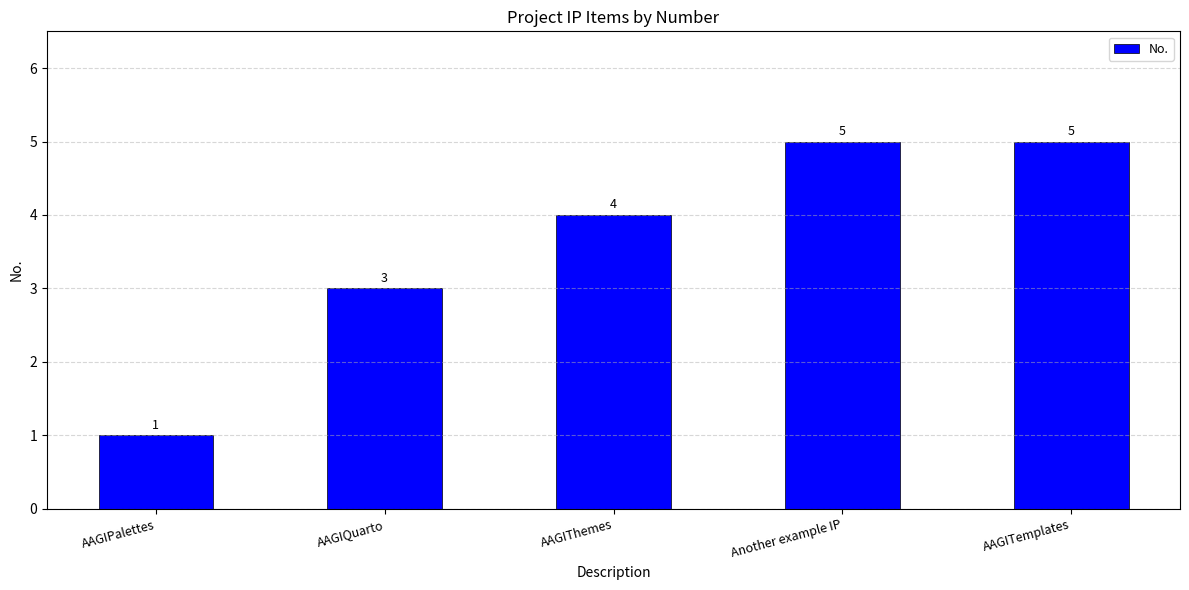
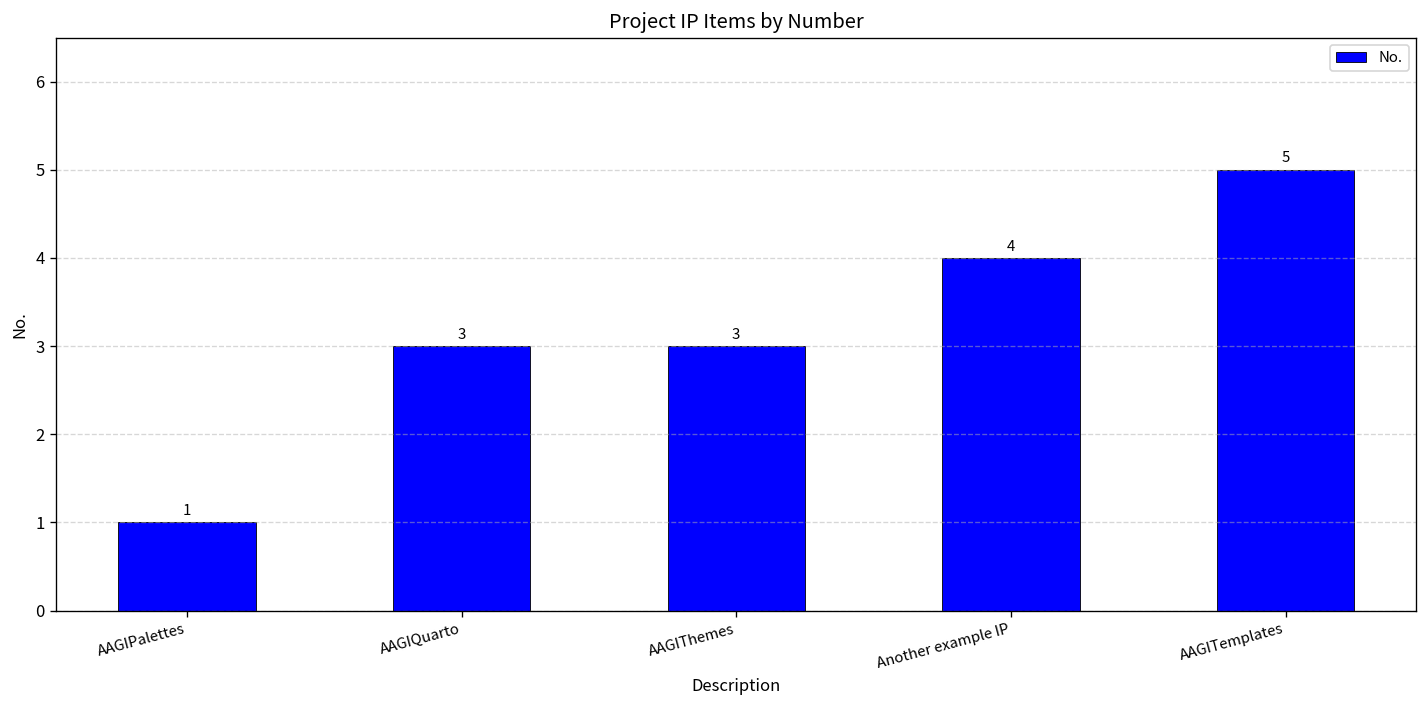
  {
    "AAGIPalettes": 1,
    "AAGIQuarto": 3,
-   "AAGIThemes": 4,
-   "Another example IP": 5,
+   "AAGIThemes": 3,
+   "Another example IP": 4,
    "AAGITemplates": 5
  }
